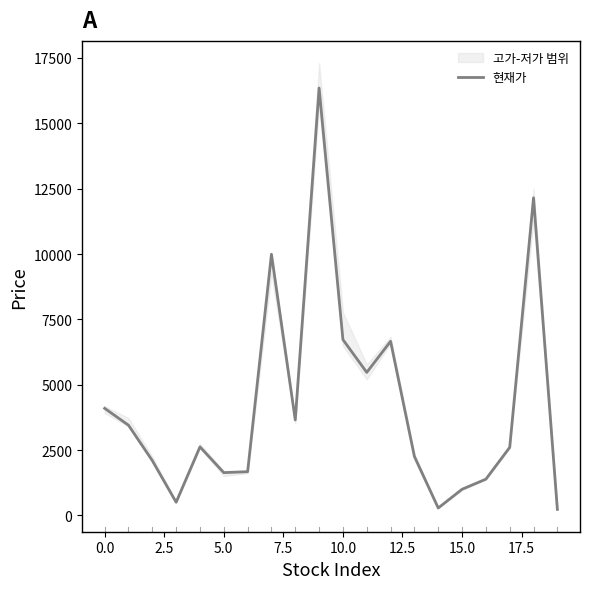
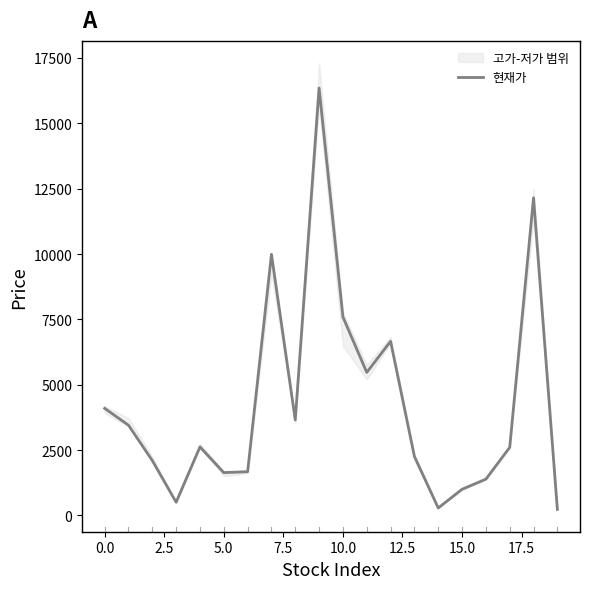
  {
    "현재가": {
-     "10.0": 6700
+     "10.0": 7600
    }
  }
